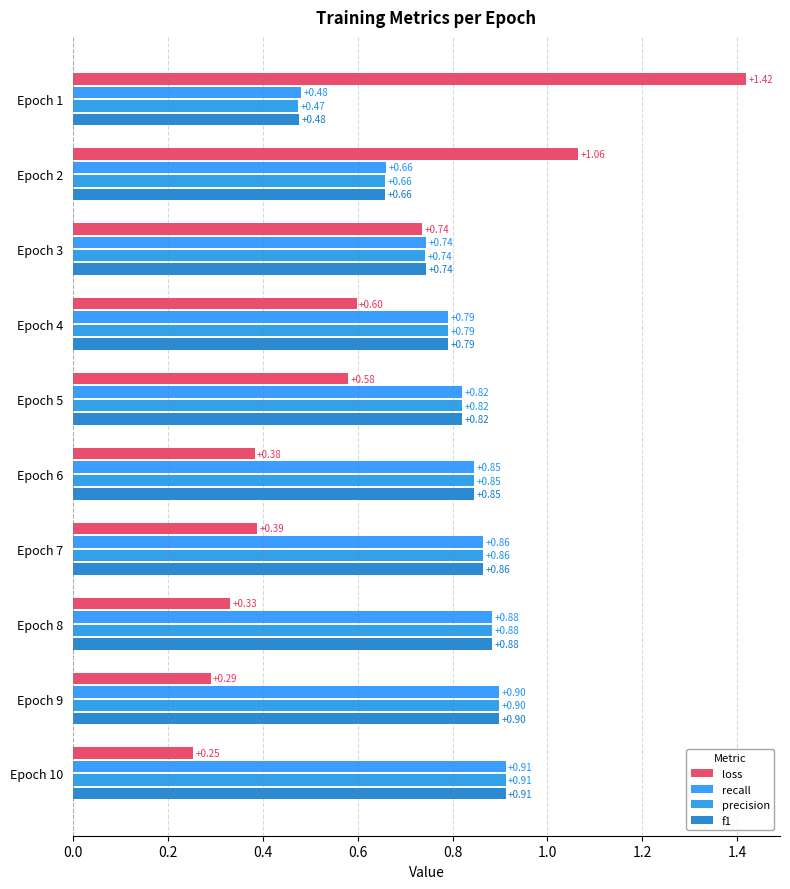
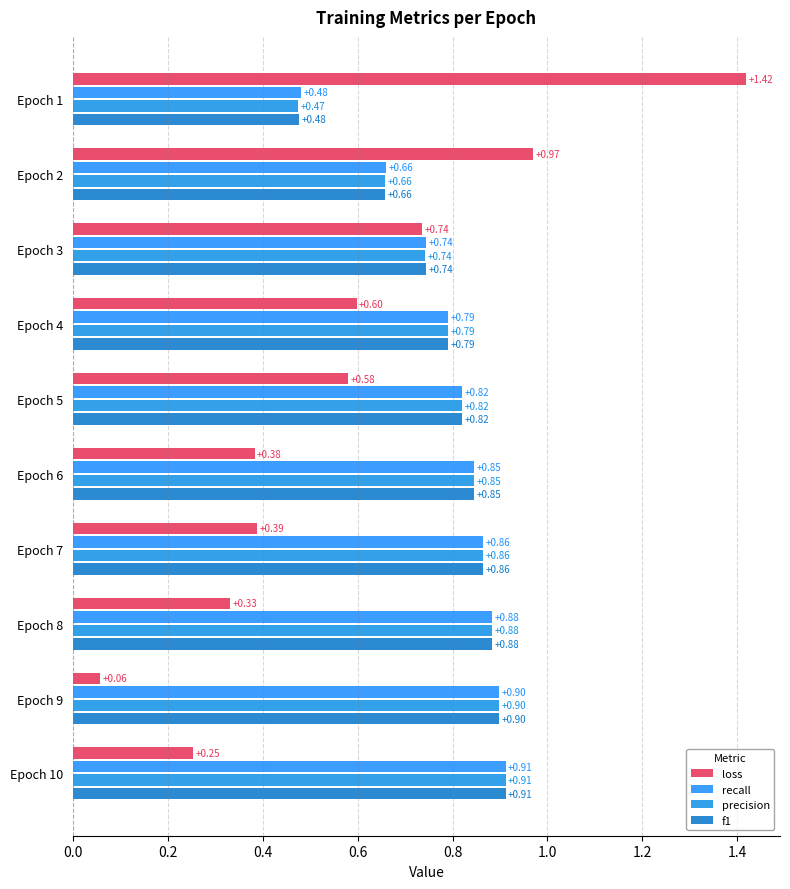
  {
    "loss": {
      "Epoch 1": "+1.42",
-     "Epoch 2": "+1.06",
+     "Epoch 2": "+0.97",
      "Epoch 3": "+0.74",
      "Epoch 4": "+0.60",
      "Epoch 5": "+0.58",
      "Epoch 6": "+0.38",
      "Epoch 7": "+0.39",
      "Epoch 8": "+0.33",
-     "Epoch 9": "+0.29",
+     "Epoch 9": "+0.06",
      "Epoch 10": "+0.25"
    }
  }
